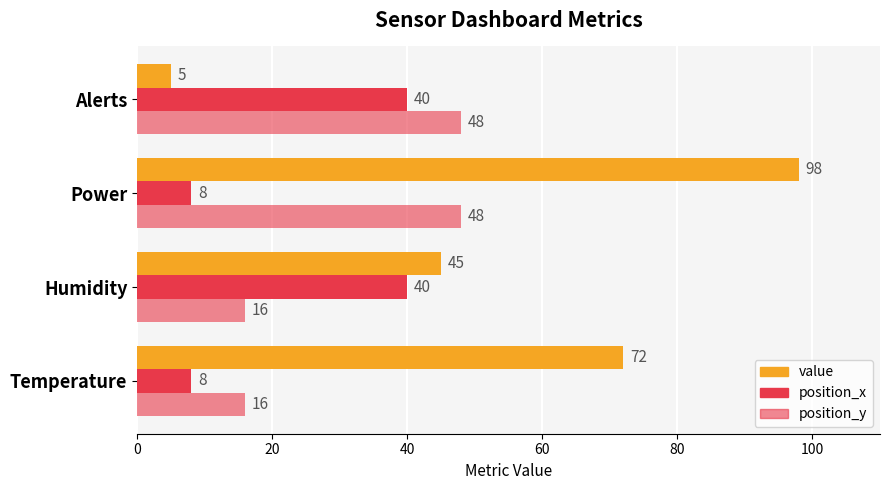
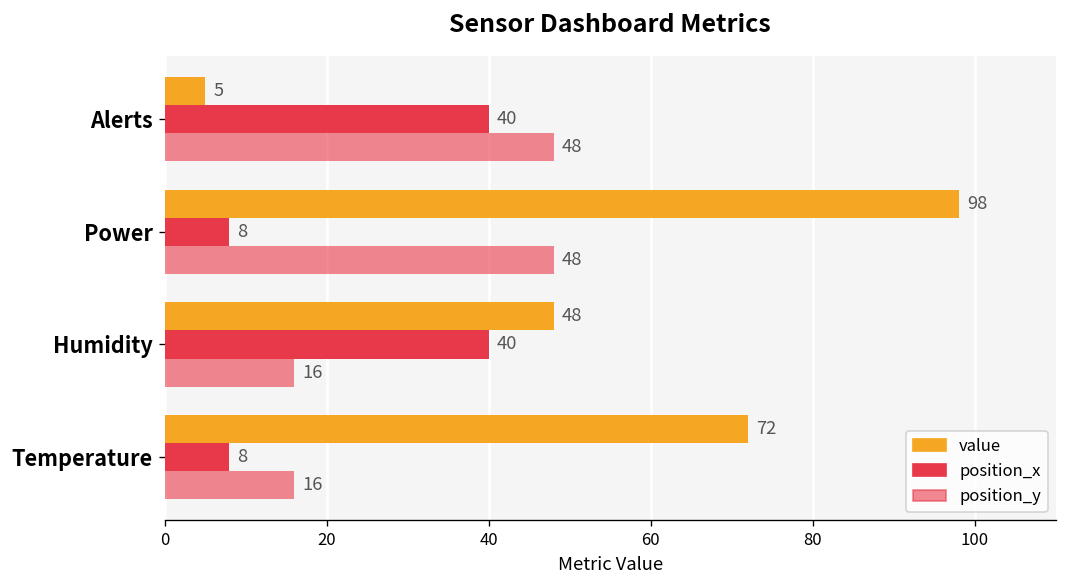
  {
    "value": {
      "Alerts": 5,
      "Power": 98,
-     "Humidity": 45,
+     "Humidity": 48,
      "Temperature": 72
    }
  }
